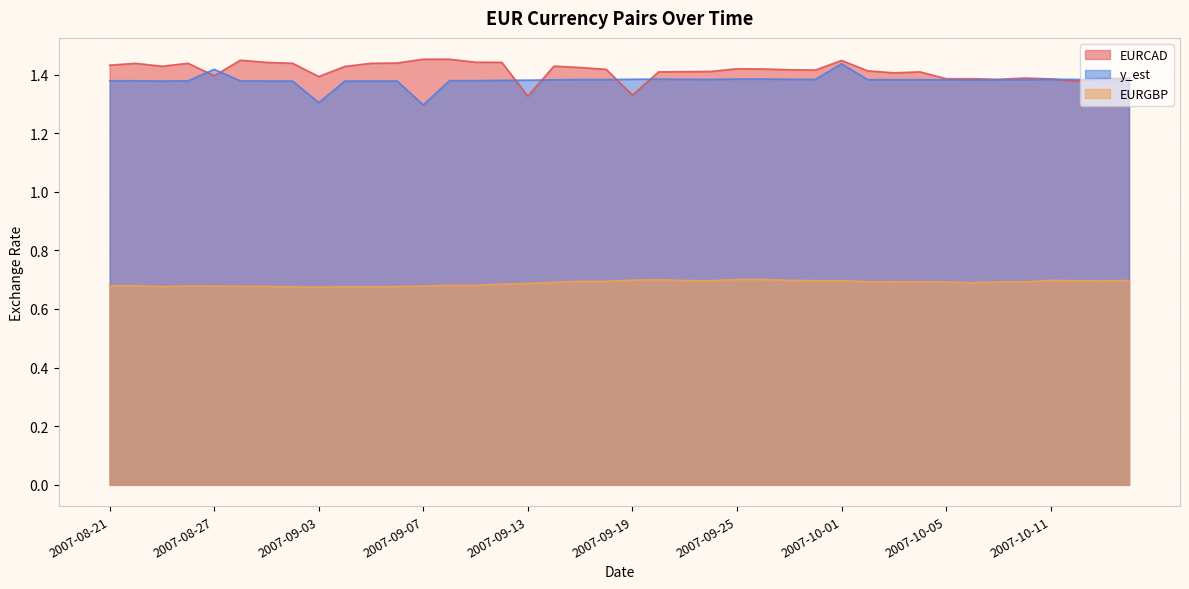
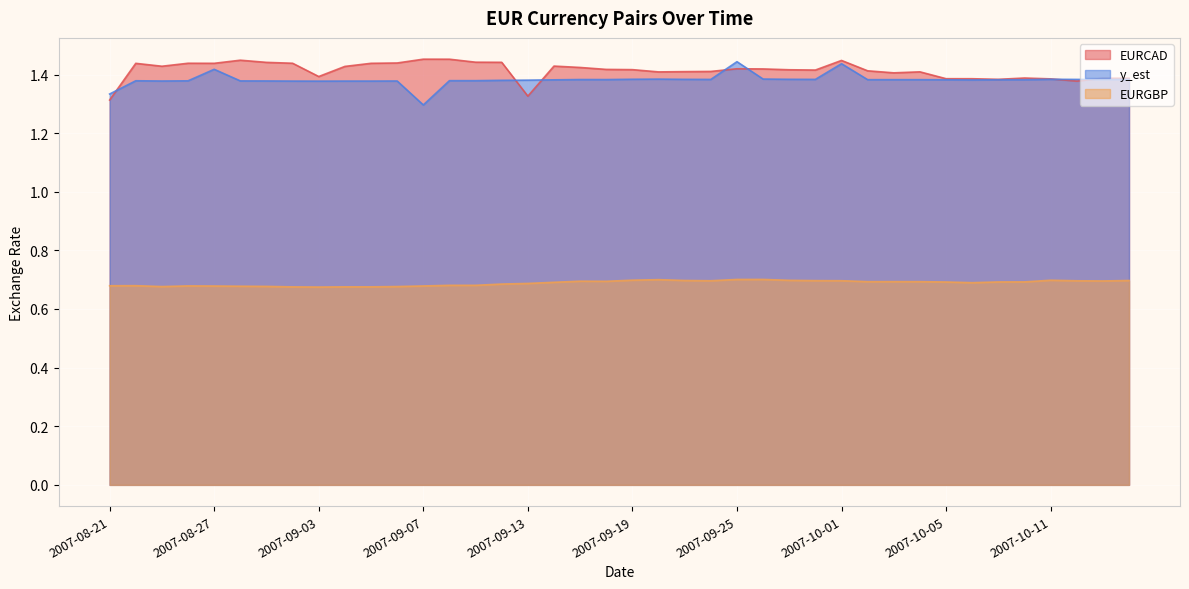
  {
    "EURCAD": {
-     "2007-08-21": 1.43,
-     "2007-08-27": 1.40,
+     "2007-08-21": 1.31,
+     "2007-08-27": 1.44,
      "2007-09-03": 1.39,
      "2007-09-07": 1.45,
      "2007-09-13": 1.33,
-     "2007-09-19": 1.33,
+     "2007-09-19": 1.42,
      "2007-09-25": 1.42,
      "2007-10-01": 1.45
    },
    "y_est": {
-     "2007-08-21": 1.38,
+     "2007-08-21": 1.33,
      "2007-08-27": 1.42,
-     "2007-09-03": 1.30,
+     "2007-09-03": 1.38,
      "2007-09-07": 1.30,
      "2007-09-13": 1.38,
      "2007-09-19": 1.38,
-     "2007-09-25": 1.38,
+     "2007-09-25": 1.44,
      "2007-10-01": 1.44
    },
    "EURGBP": {
      "2007-08-21": 0.68,
      "2007-08-27": 0.68,
      "2007-09-03": 0.67,
      "2007-09-07": 0.68,
      "2007-09-13": 0.69,
      "2007-09-19": 0.70,
      "2007-09-25": 0.70,
      "2007-10-01": 0.70,
      "2007-10-05": 0.69,
      "2007-10-11": 0.70
    }
  }
